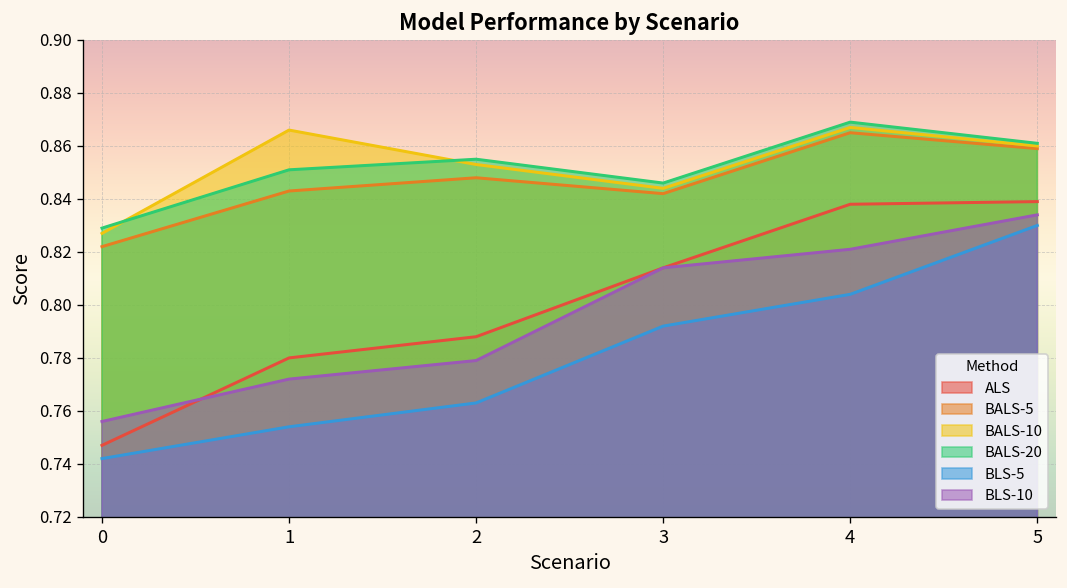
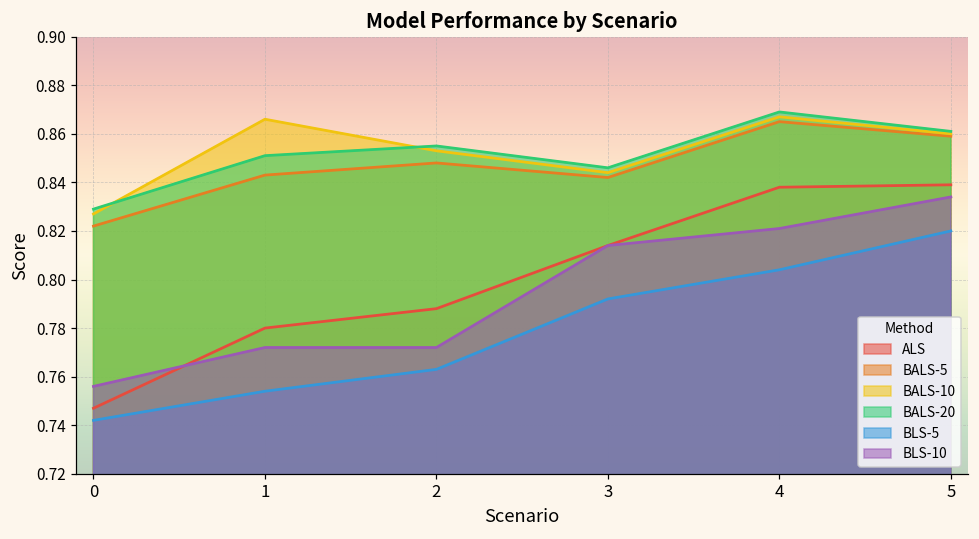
  {
    "BALS-10": {
      "0": 0.827,
      "1": 0.866,
      "2": 0.853,
      "3": 0.844,
      "4": 0.867
    },
    "BALS-20": {
      "0": 0.829,
      "1": 0.851,
      "2": 0.855,
      "3": 0.846,
      "4": 0.869
    },
    "BLS-5": {
      "0": 0.742,
      "1": 0.754,
      "2": 0.763,
      "3": 0.792,
      "4": 0.804,
-     "5": 0.83
+     "5": 0.82
    },
    "BLS-10": {
      "0": 0.756,
      "1": 0.772,
-     "2": 0.779,
+     "2": 0.772,
      "4": 0.821,
      "5": 0.834
    }
  }
